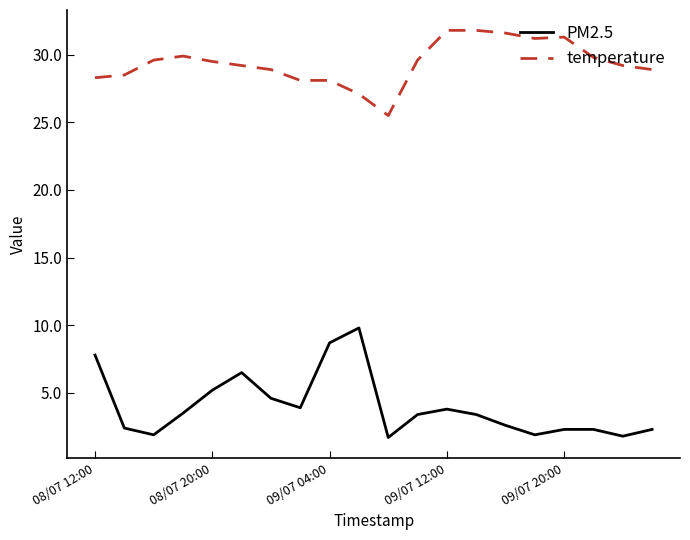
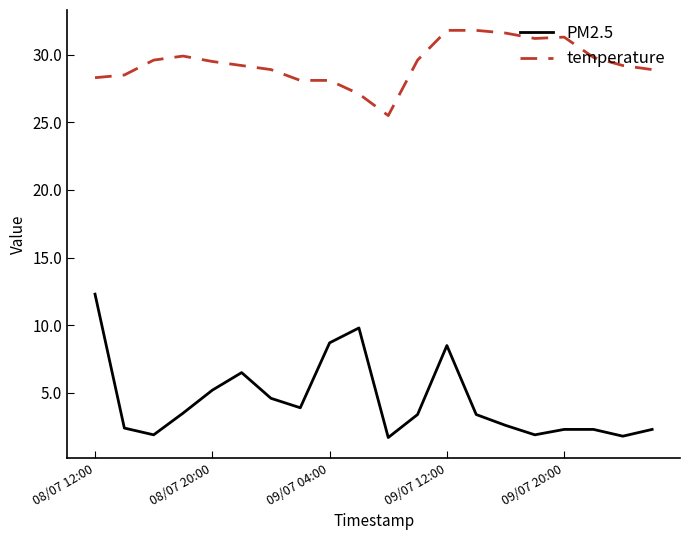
  {
    "PM2.5": {
-     "08/07 12:00": 7.8,
+     "08/07 12:00": 12.3,
      "08/07 20:00": 5.2,
      "09/07 04:00": 8.7,
-     "09/07 12:00": 3.8,
+     "09/07 12:00": 8.5,
      "09/07 20:00": 2.3
    },
    "temperature": {
      "08/07 12:00": 28.3,
      "08/07 20:00": 29.5,
      "09/07 04:00": 28.1,
      "09/07 12:00": 31.8,
      "09/07 20:00": 31.3
    }
  }
